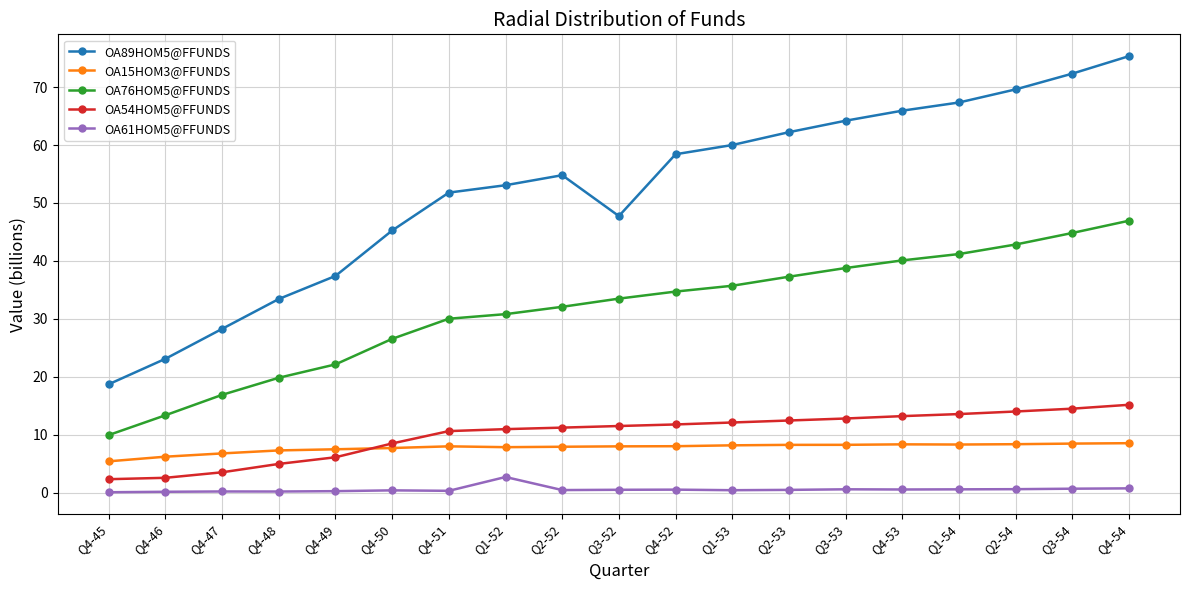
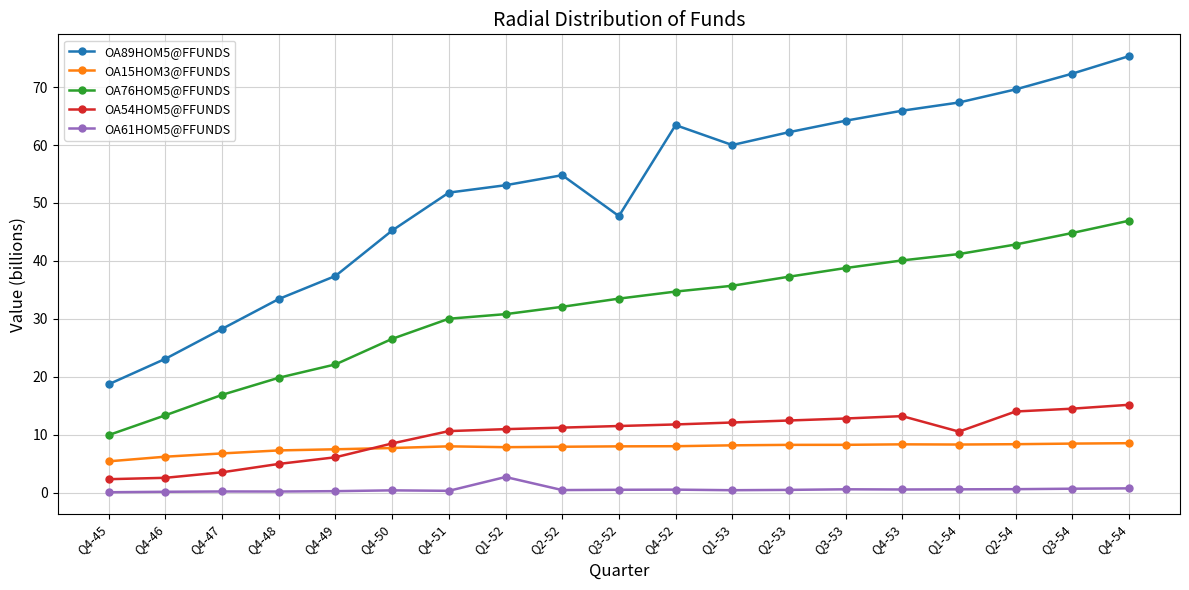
  {
    "OA89HOM5@FFUNDS": {
      "Q4-45": 19,
      "Q4-46": 23,
      "Q4-47": 28,
      "Q4-48": 33,
      "Q4-49": 37,
      "Q4-50": 45,
      "Q4-51": 52,
      "Q1-52": 53,
      "Q2-52": 55,
      "Q3-52": 48,
-     "Q4-52": 58,
+     "Q4-52": 63,
      "Q1-53": 60,
      "Q2-53": 62,
      "Q3-53": 64,
      "Q4-53": 66,
      "Q1-54": 67,
      "Q2-54": 70,
      "Q3-54": 72,
      "Q4-54": 75
    },
    "OA15HOM3@FFUNDS": {
      "Q4-45": 5,
      "Q4-46": 6,
      "Q4-47": 7,
      "Q4-48": 7,
      "Q4-49": 7,
      "Q4-50": 8,
      "Q4-51": 8,
      "Q1-52": 8,
      "Q2-52": 8,
      "Q3-52": 8,
      "Q4-52": 8,
      "Q1-53": 8,
      "Q2-53": 8,
      "Q3-53": 8,
      "Q4-53": 8,
      "Q1-54": 8,
      "Q2-54": 8,
      "Q3-54": 8,
      "Q4-54": 9
    },
    "OA76HOM5@FFUNDS": {
      "Q4-45": 10,
      "Q4-46": 13,
      "Q4-47": 17,
      "Q4-48": 20,
      "Q4-49": 22,
      "Q4-50": 27,
      "Q4-51": 30,
      "Q1-52": 31,
      "Q2-52": 32,
      "Q3-52": 33,
      "Q4-52": 35,
      "Q1-53": 36,
      "Q2-53": 37,
      "Q3-53": 39,
      "Q4-53": 40,
      "Q1-54": 41,
      "Q2-54": 43,
      "Q3-54": 45,
      "Q4-54": 47
    },
    "OA54HOM5@FFUNDS": {
      "Q4-45": 2,
      "Q4-46": 3,
      "Q4-47": 3,
      "Q4-48": 5,
      "Q4-49": 6,
      "Q4-50": 8,
      "Q4-51": 11,
      "Q1-52": 11,
      "Q2-52": 11,
      "Q3-52": 11,
      "Q4-52": 12,
      "Q1-53": 12,
      "Q2-53": 12,
      "Q3-53": 13,
      "Q4-53": 13,
-     "Q1-54": 14,
+     "Q1-54": 11,
      "Q2-54": 14,
      "Q3-54": 14,
      "Q4-54": 15
    },
    "OA61HOM5@FFUNDS": {
      "Q4-45": 0,
      "Q4-46": 0,
      "Q4-47": 0,
      "Q4-48": 0,
      "Q4-49": 0,
      "Q4-50": 0,
      "Q4-51": 0,
      "Q1-52": 3,
      "Q2-52": 0,
      "Q3-52": 0,
      "Q4-52": 1,
      "Q1-53": 0,
      "Q2-53": 0,
      "Q3-53": 1,
      "Q4-53": 1,
      "Q1-54": 1,
      "Q2-54": 1,
      "Q3-54": 1,
      "Q4-54": 1
    }
  }
